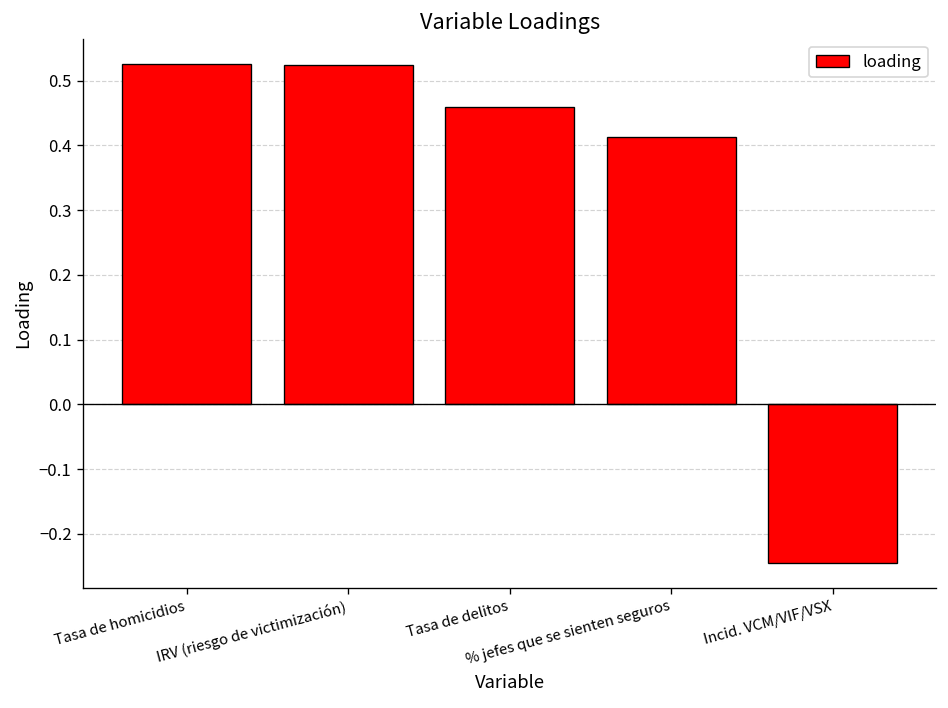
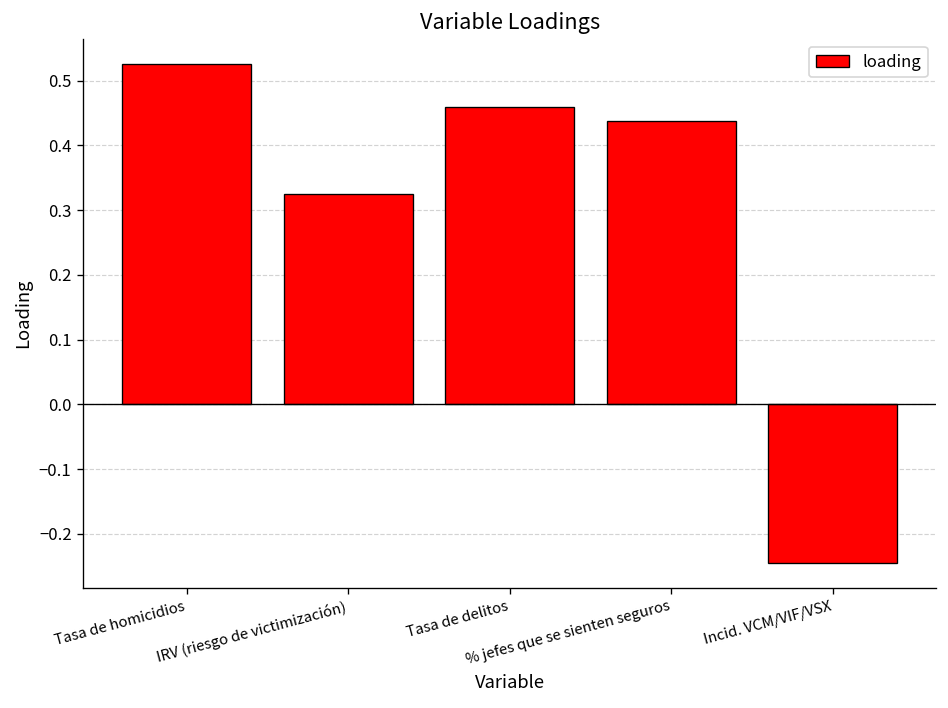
  {
    "Tasa de homicidios": 0.53,
-   "IRV (riesgo de victimización)": 0.52,
+   "IRV (riesgo de victimización)": 0.32,
    "Tasa de delitos": 0.46,
-   "% jefes que se sienten seguros": 0.41,
+   "% jefes que se sienten seguros": 0.44,
    "Incid. VCM/VIF/VSX": -0.24
  }
